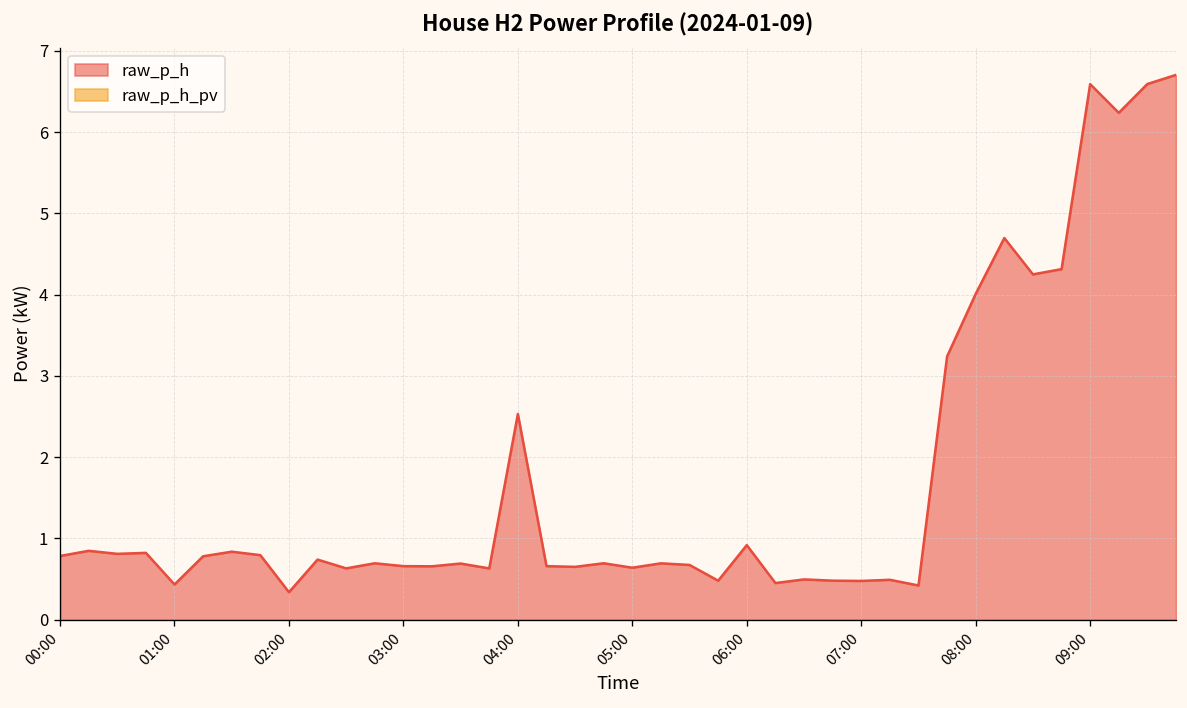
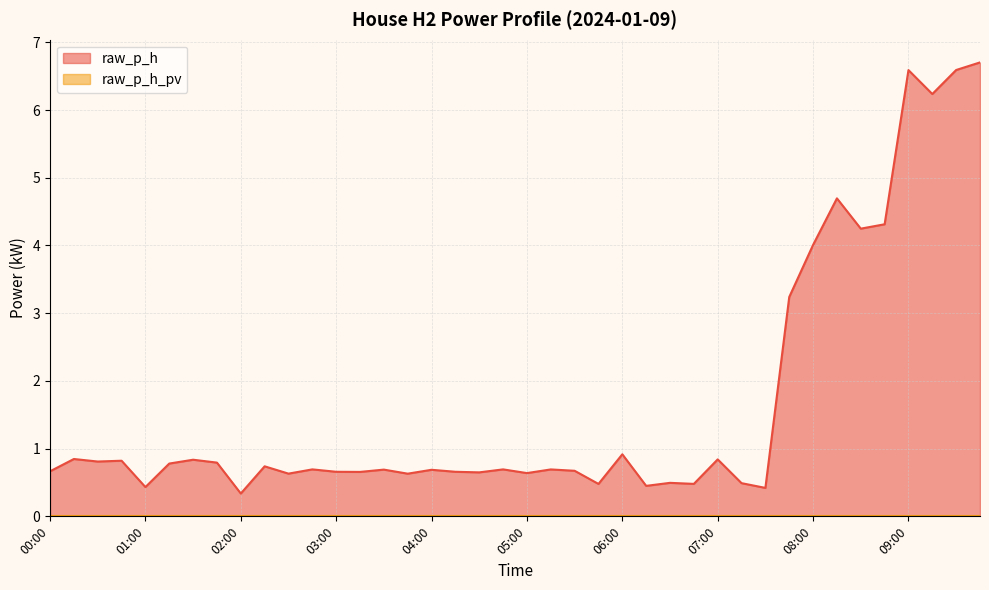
  {
    "raw_p_h": {
-     "00:00": 0.8,
+     "00:00": 0.7,
      "01:00": 0.4,
      "02:00": 0.3,
      "03:00": 0.7,
-     "04:00": 2.5,
+     "04:00": 0.7,
      "05:00": 0.6,
      "06:00": 0.9,
-     "07:00": 0.5,
+     "07:00": 0.8,
      "08:00": 4.0,
      "09:00": 6.6
    },
    "raw_p_h_pv": {
      "00:00": 0.0,
      "01:00": 0.0,
      "02:00": 0.0,
      "03:00": 0.0,
      "04:00": 0.0,
      "05:00": 0.0,
      "06:00": 0.0,
      "07:00": 0.0,
      "08:00": 0.0,
      "09:00": 0.0
    }
  }
